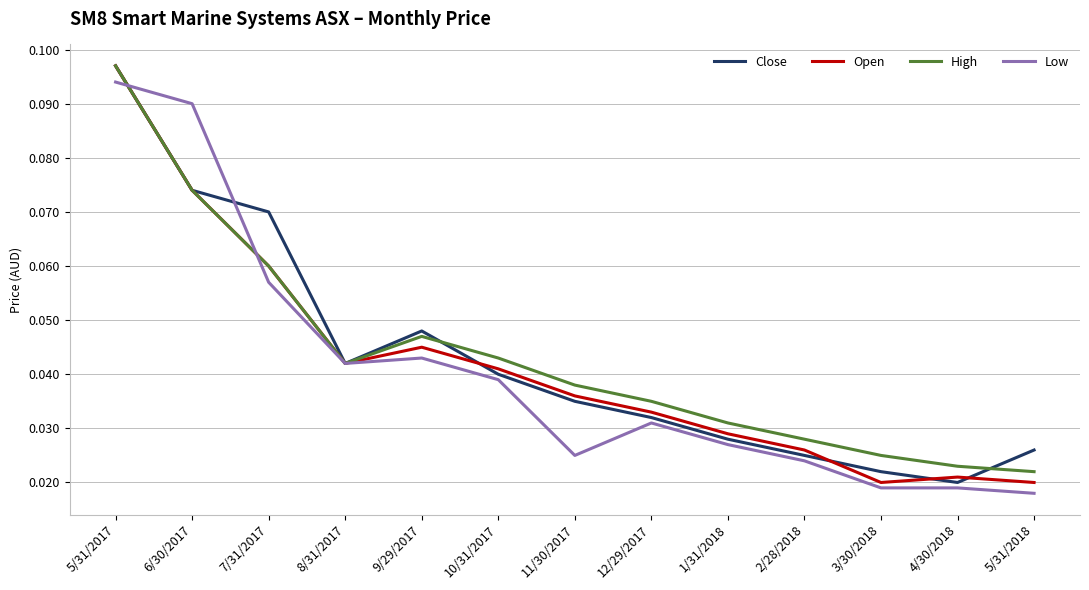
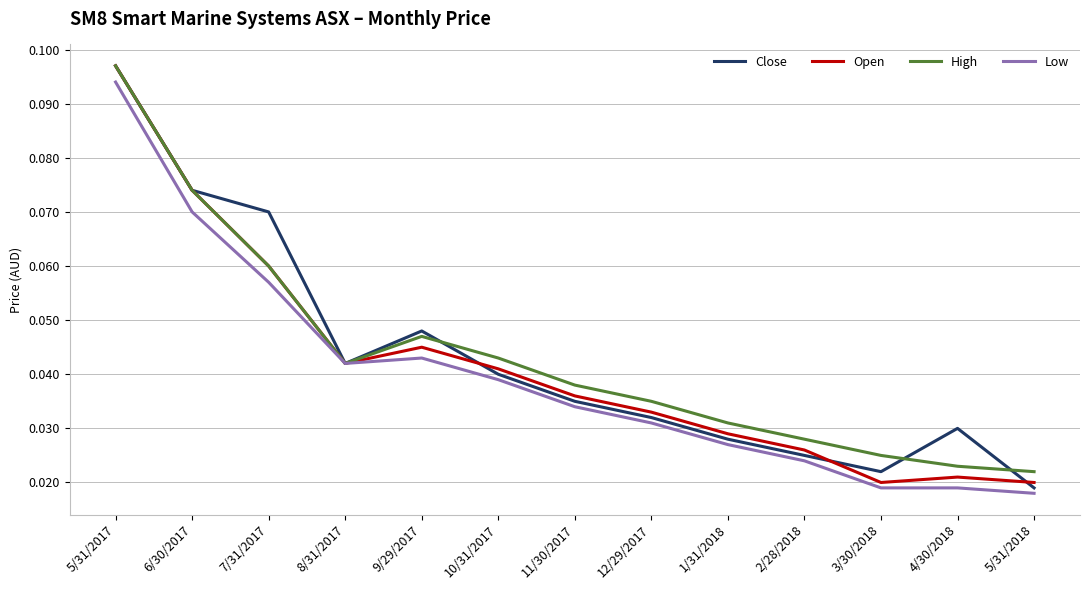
  {
    "Close": {
      "7/31/2017": 0.070,
      "9/29/2017": 0.048,
      "10/31/2017": 0.040,
      "11/30/2017": 0.035,
      "12/29/2017": 0.032,
      "1/31/2018": 0.028,
      "2/28/2018": 0.025,
      "3/30/2018": 0.022,
-     "4/30/2018": 0.02,
-     "5/31/2018": 0.026
+     "4/30/2018": 0.03,
+     "5/31/2018": 0.019
    },
    "Open": {
      "9/29/2017": 0.045,
      "10/31/2017": 0.041,
      "11/30/2017": 0.036,
      "12/29/2017": 0.033,
      "1/31/2018": 0.029,
      "2/28/2018": 0.026,
      "3/30/2018": 0.020,
      "4/30/2018": 0.021,
      "5/31/2018": 0.020
    },
    "High": {
      "9/29/2017": 0.047,
      "10/31/2017": 0.043,
      "11/30/2017": 0.038,
      "12/29/2017": 0.035,
      "1/31/2018": 0.031,
      "2/28/2018": 0.028,
      "3/30/2018": 0.025,
      "4/30/2018": 0.023,
      "5/31/2018": 0.022
    },
    "Low": {
      "5/31/2017": 0.094,
-     "6/30/2017": 0.09,
+     "6/30/2017": 0.07,
      "7/31/2017": 0.057,
      "9/29/2017": 0.043,
      "10/31/2017": 0.039,
-     "11/30/2017": 0.025,
+     "11/30/2017": 0.034,
      "12/29/2017": 0.031,
      "1/31/2018": 0.027,
      "2/28/2018": 0.024,
      "3/30/2018": 0.019,
      "4/30/2018": 0.019,
      "5/31/2018": 0.018
    }
  }
